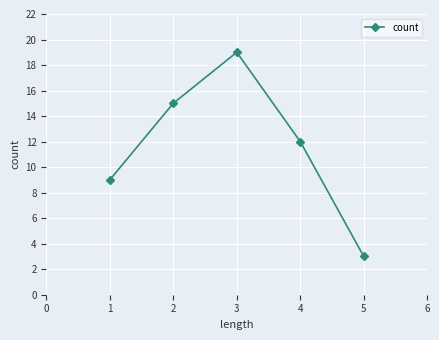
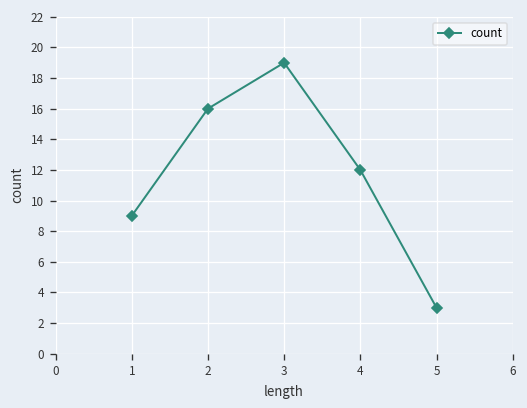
  {
    "1": 9,
-   "2": 15,
+   "2": 16,
    "3": 19,
    "4": 12,
    "5": 3
  }
